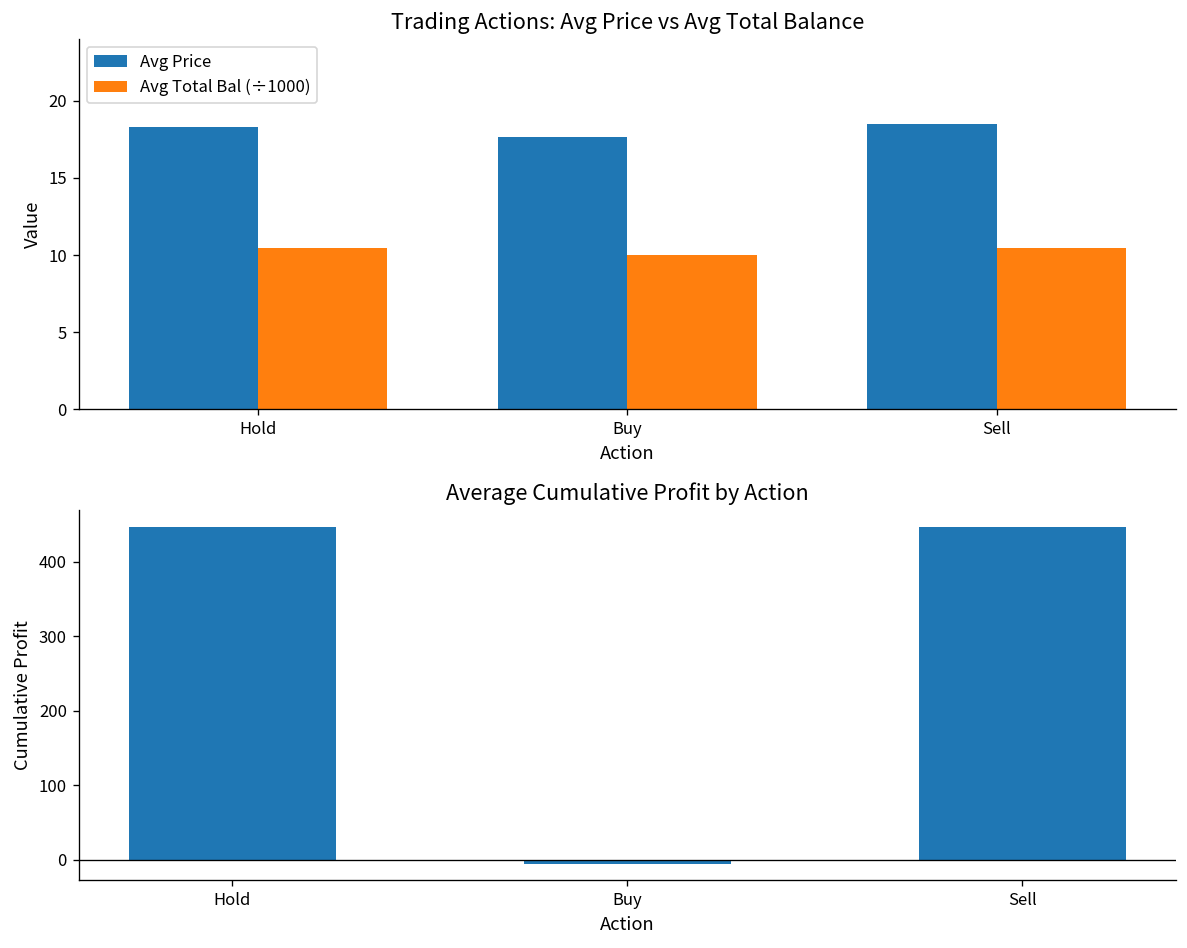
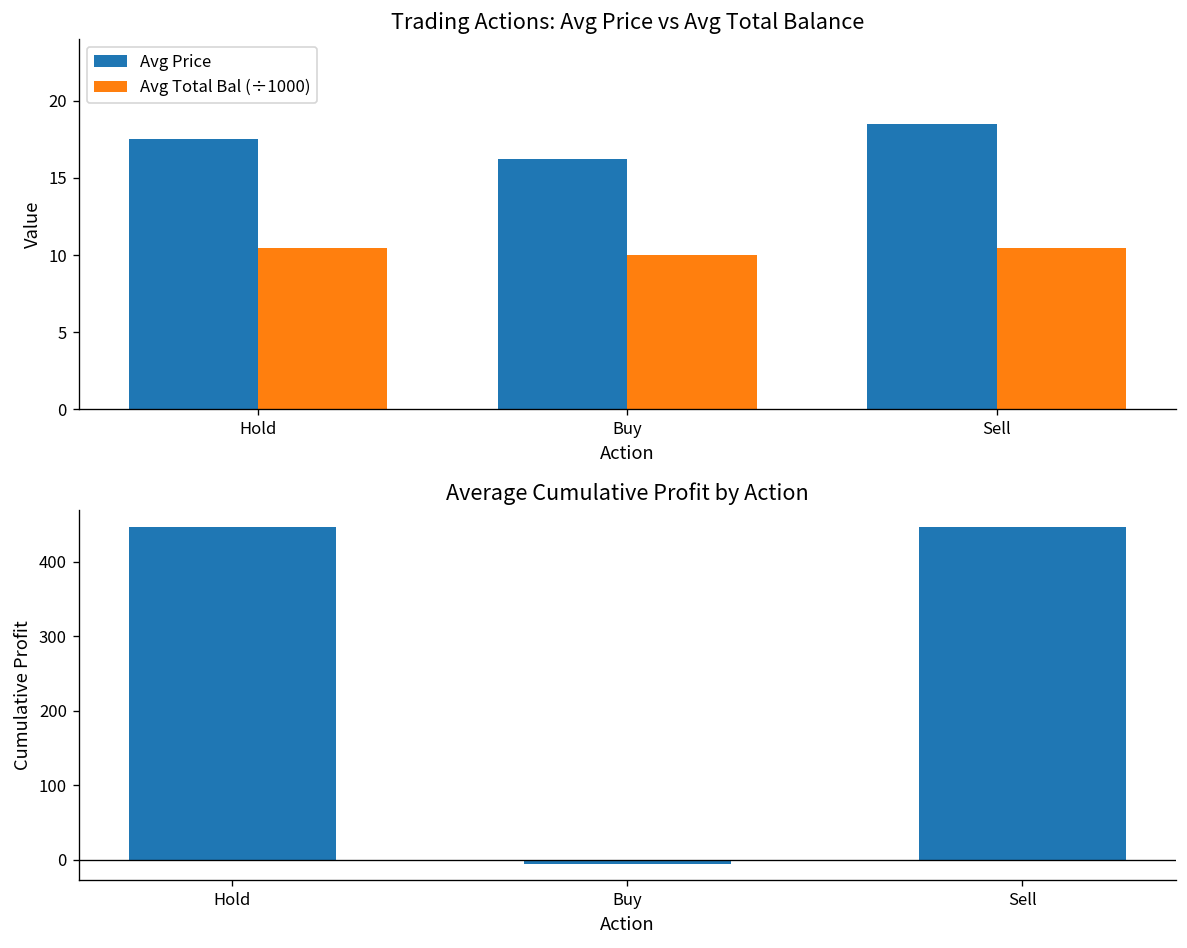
  {
    "Trading Actions: Avg Price vs Avg Total Balance": {
      "Avg Price": {
-       "Hold": 18.3,
-       "Buy": 17.7,
+       "Hold": 17.5,
+       "Buy": 16.3,
        "Sell": 18.5
      },
      "Avg Total Bal (÷1000)": {
        "Hold": 10.4,
        "Buy": 10.0,
        "Sell": 10.4
      }
    },
    "Average Cumulative Profit by Action": {
      "Hold": 450,
      "Buy": 0,
      "Sell": 450
    }
  }
